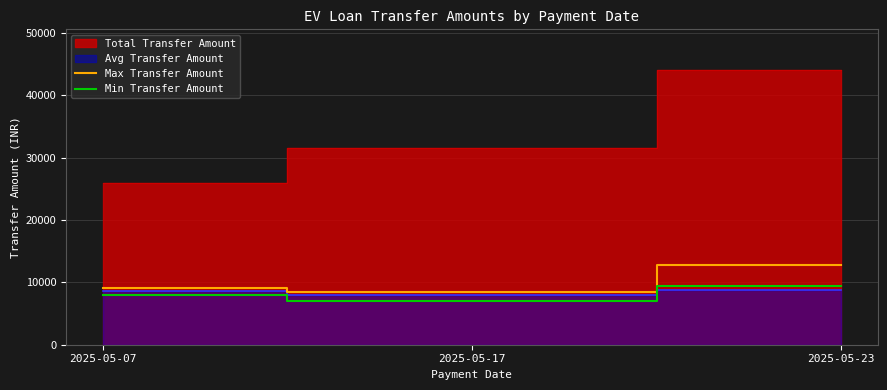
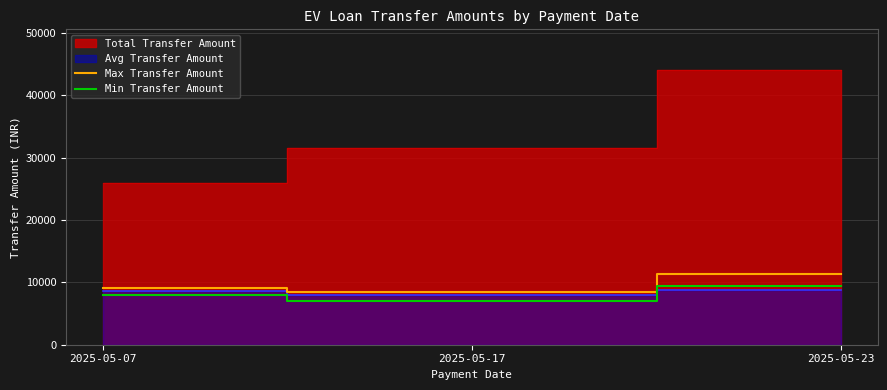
  {
    "Max Transfer Amount": {
      "2025-05-07": 9000,
      "2025-05-17": 9000,
-     "2025-05-23": 13000
+     "2025-05-23": 11000
    },
    "Min Transfer Amount": {
      "2025-05-07": 8000,
      "2025-05-17": 7000,
      "2025-05-23": 9000
    }
  }
